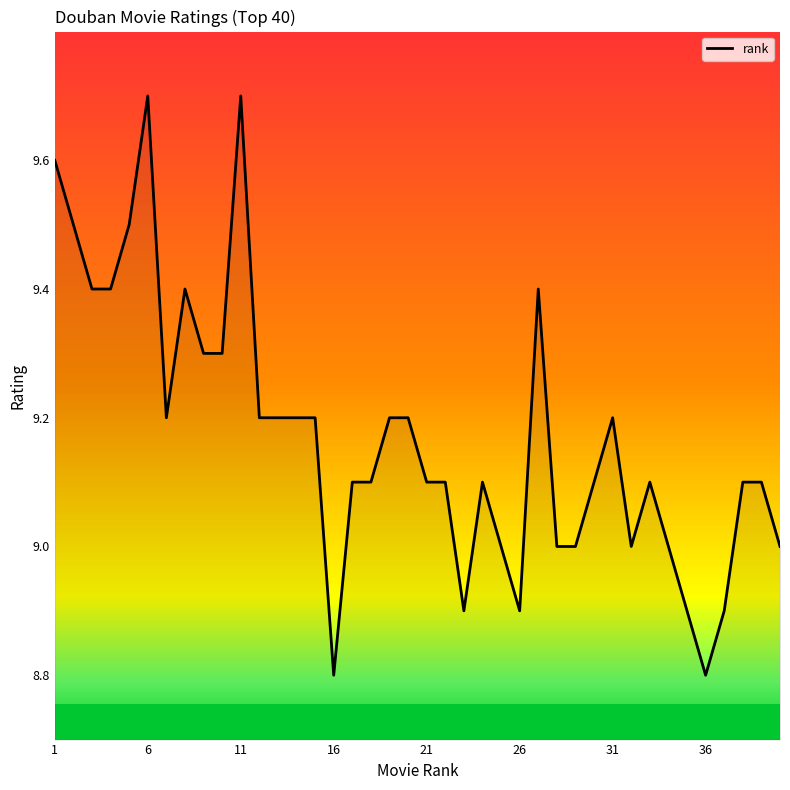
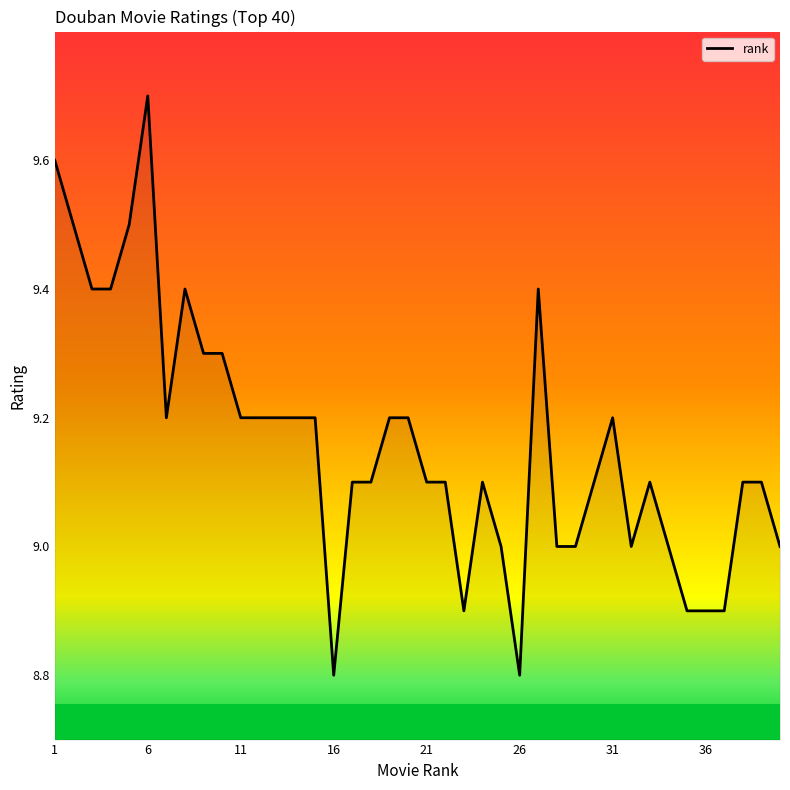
  {
    "rank": {
      "6": 9.7,
-     "11": 9.7,
+     "11": 9.2,
      "16": 8.8,
      "21": 9.1,
-     "26": 8.9,
+     "26": 8.8,
      "31": 9.2,
-     "36": 8.8
+     "36": 8.9
    }
  }
